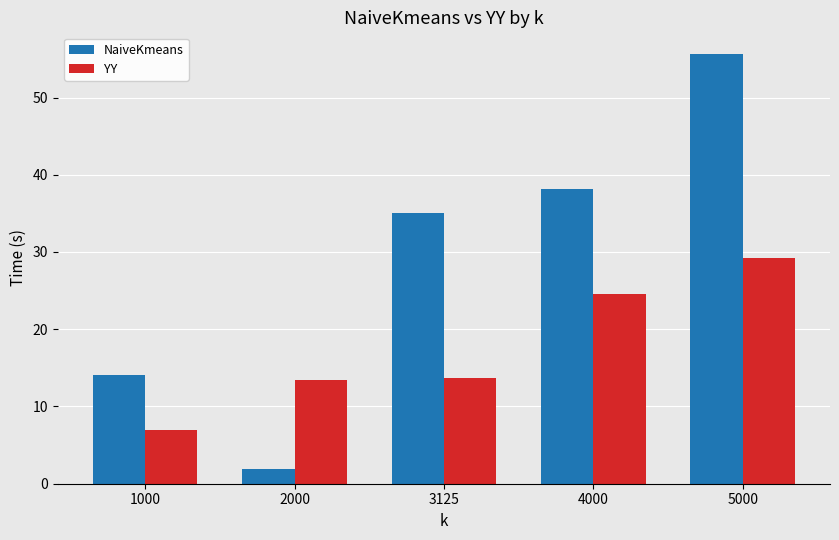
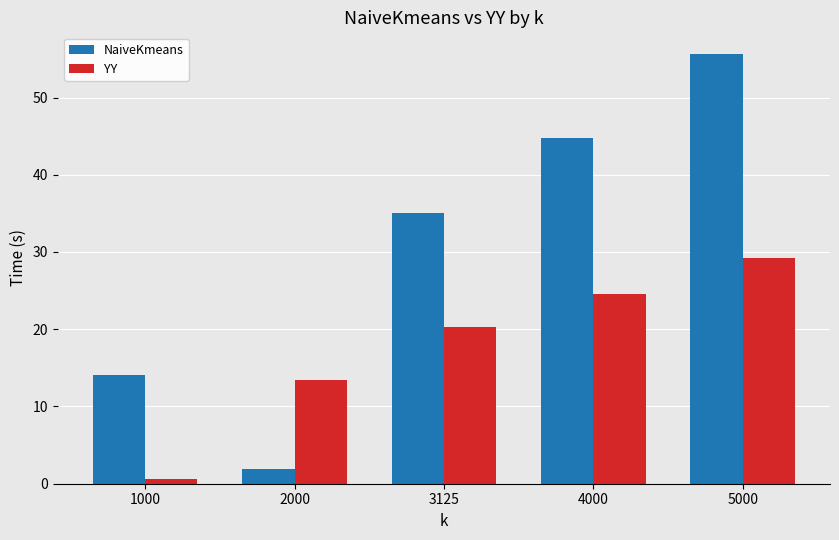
  {
    "NaiveKmeans": {
      "1000": 14,
      "2000": 2,
      "3125": 35,
-     "4000": 38,
+     "4000": 45,
      "5000": 56
    },
    "YY": {
-     "1000": 7,
+     "1000": 1,
      "2000": 13,
-     "3125": 14,
+     "3125": 20,
      "4000": 25,
      "5000": 29
    }
  }
